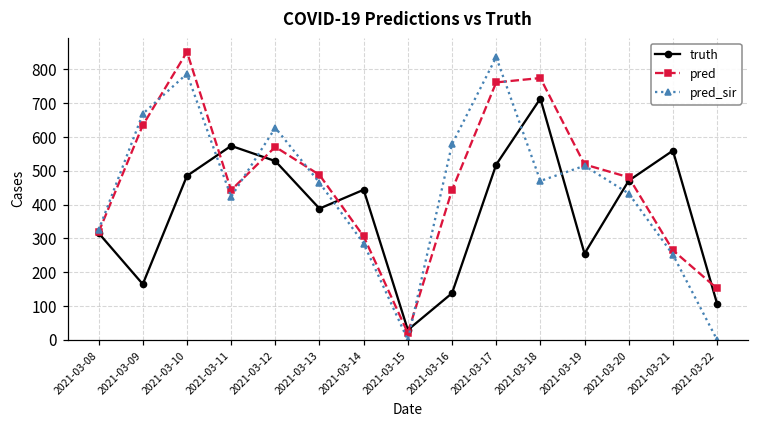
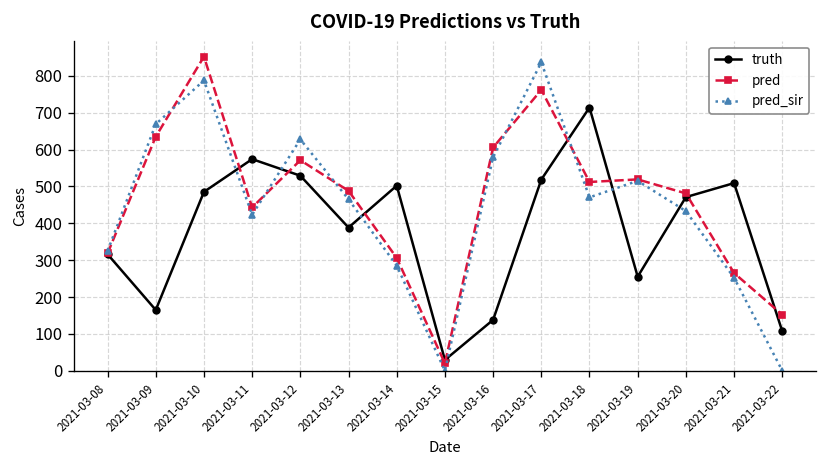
  {
    "truth": {
      "2021-03-09": 160,
      "2021-03-10": 490,
      "2021-03-11": 570,
      "2021-03-12": 530,
      "2021-03-13": 390,
-     "2021-03-14": 440,
+     "2021-03-14": 500,
      "2021-03-15": 30,
      "2021-03-16": 140,
      "2021-03-17": 520,
      "2021-03-18": 710,
      "2021-03-19": 260,
      "2021-03-20": 470,
-     "2021-03-21": 560,
+     "2021-03-21": 510,
      "2021-03-22": 110
    },
    "pred": {
      "2021-03-09": 640,
      "2021-03-10": 850,
      "2021-03-11": 440,
      "2021-03-12": 570,
      "2021-03-13": 490,
      "2021-03-14": 310,
      "2021-03-15": 20,
-     "2021-03-16": 440,
+     "2021-03-16": 610,
      "2021-03-17": 760,
-     "2021-03-18": 770,
+     "2021-03-18": 510,
      "2021-03-20": 480,
      "2021-03-21": 270,
      "2021-03-22": 150
    },
    "pred_sir": {
      "2021-03-09": 670,
      "2021-03-10": 790,
      "2021-03-11": 420,
      "2021-03-12": 630,
      "2021-03-13": 470,
      "2021-03-14": 290,
      "2021-03-15": 0,
      "2021-03-16": 580,
      "2021-03-17": 840,
      "2021-03-18": 470,
      "2021-03-20": 430,
      "2021-03-21": 250,
      "2021-03-22": 0
    }
  }
